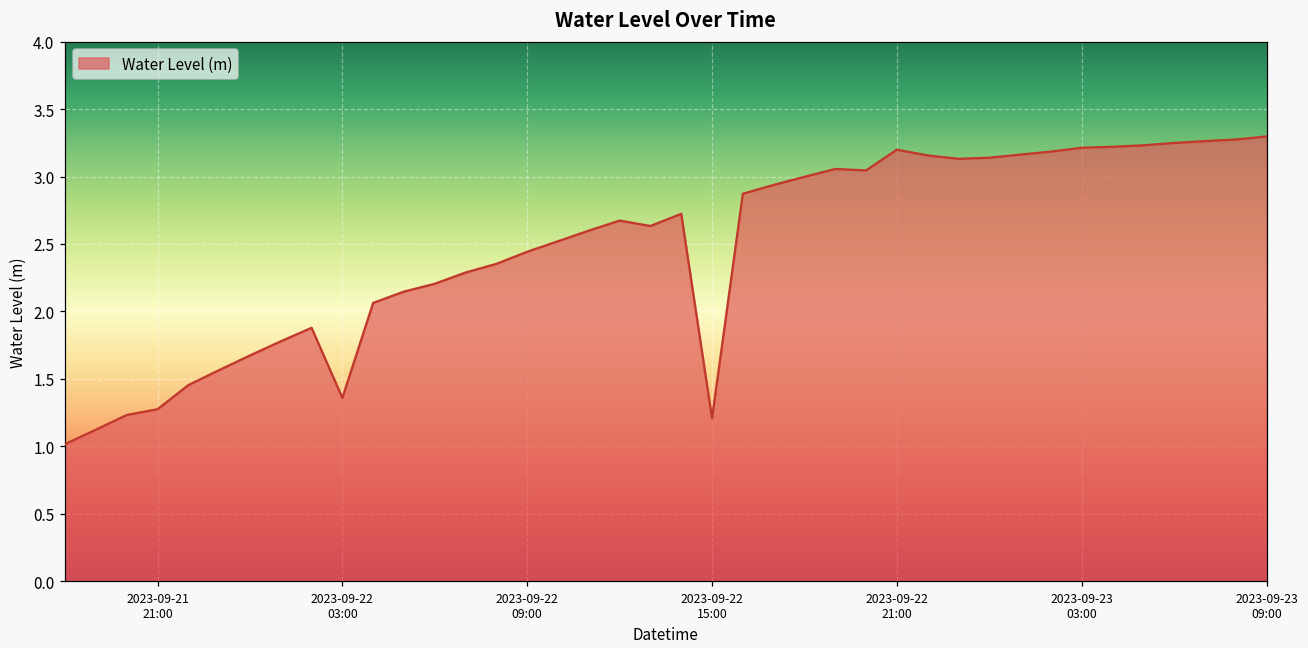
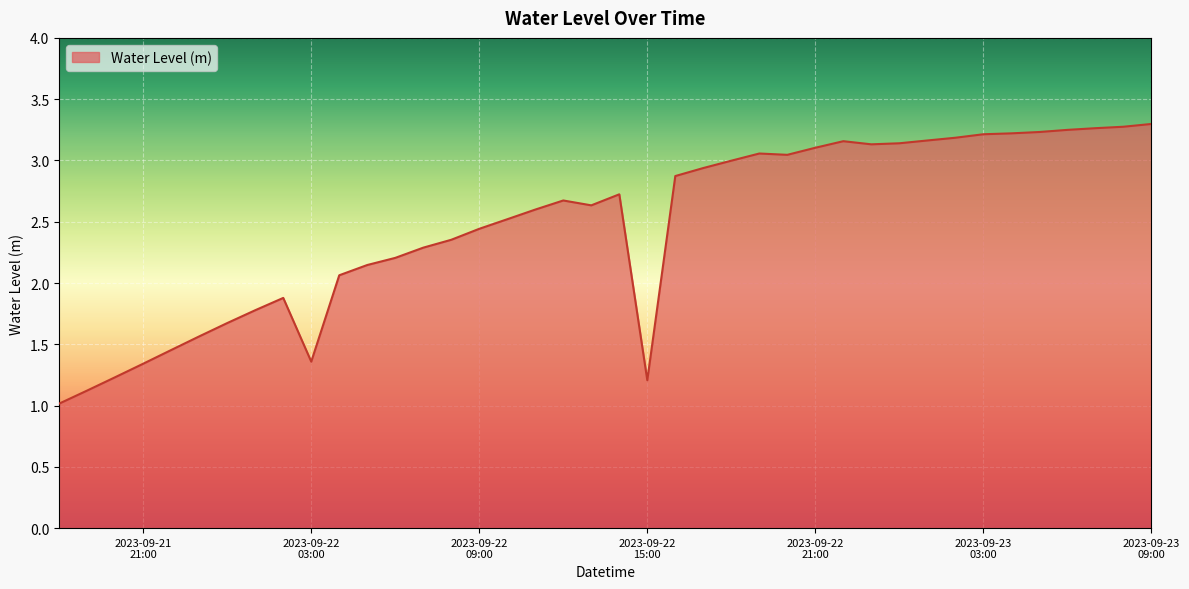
  {
-   "2023-09-21 21:00": 1.27,
+   "2023-09-21 21:00": 1.34,
    "2023-09-22 03:00": 1.36,
    "2023-09-22 09:00": 2.44,
    "2023-09-22 15:00": 1.21,
-   "2023-09-22 21:00": 3.20,
+   "2023-09-22 21:00": 3.10,
    "2023-09-23 03:00": 3.21,
    "2023-09-23 09:00": 3.30
  }
